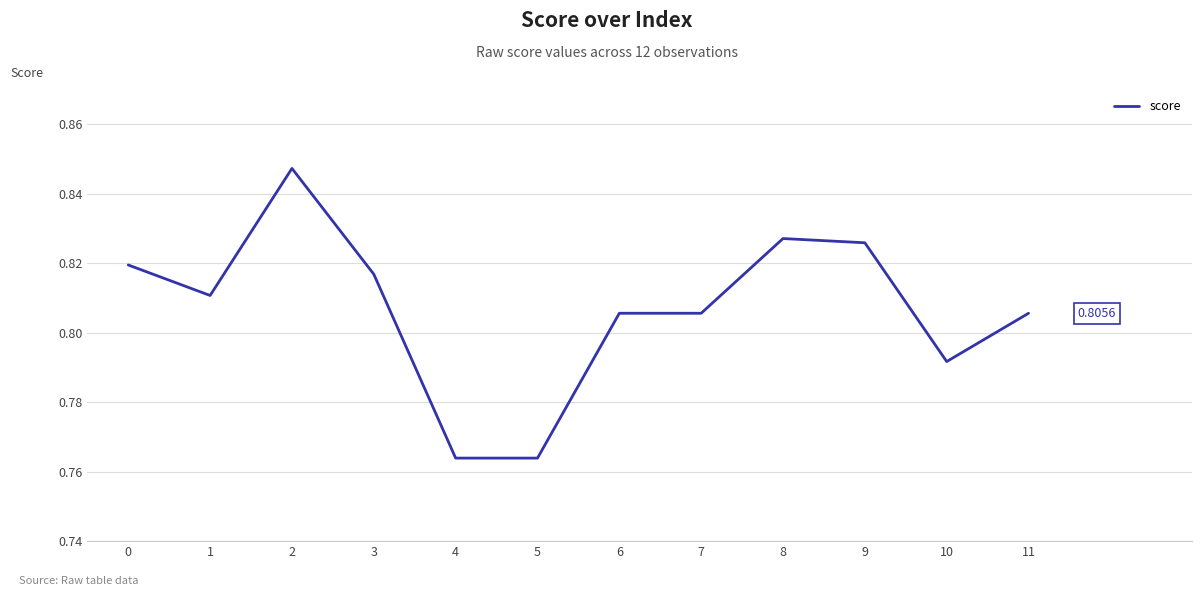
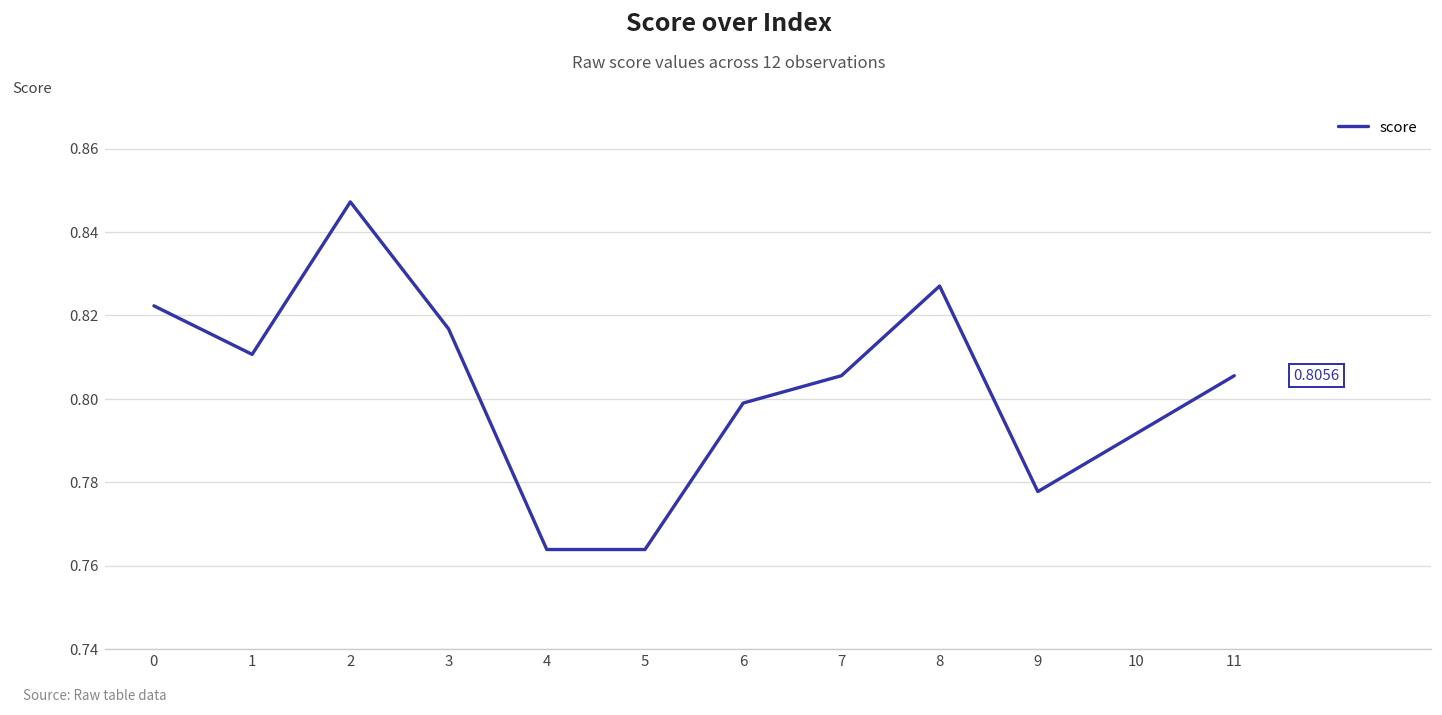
  {
-   "0": 0.819,
+   "0": 0.822,
    "1": 0.811,
    "2": 0.847,
    "3": 0.817,
    "4": 0.764,
    "5": 0.764,
-   "6": 0.806,
+   "6": 0.799,
    "7": 0.806,
    "8": 0.827,
-   "9": 0.826,
+   "9": 0.778,
    "10": 0.792,
    "11": 0.806
  }
